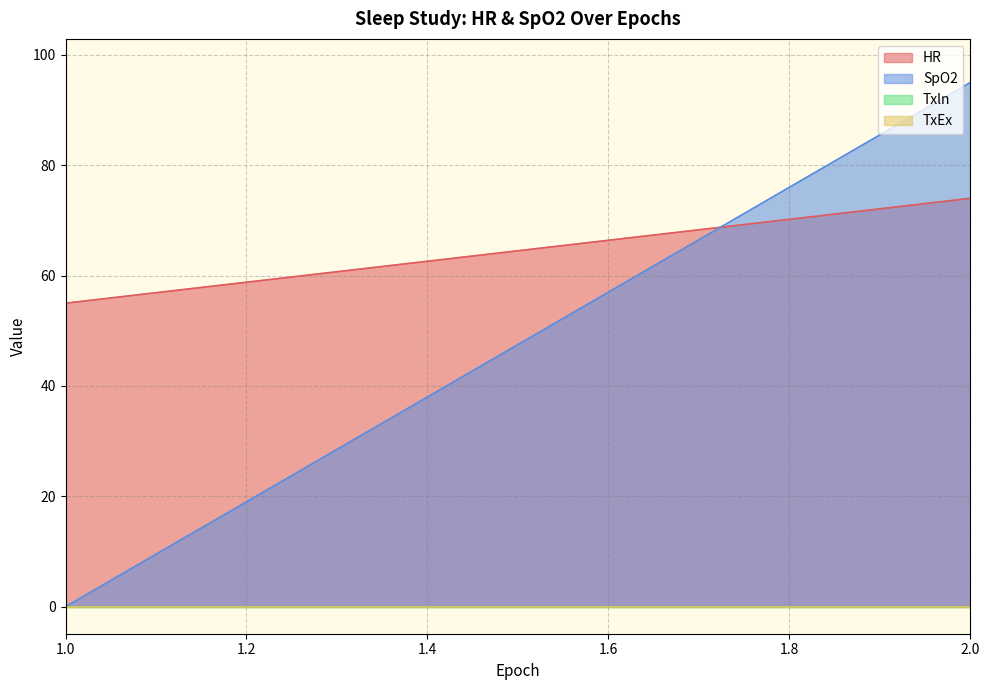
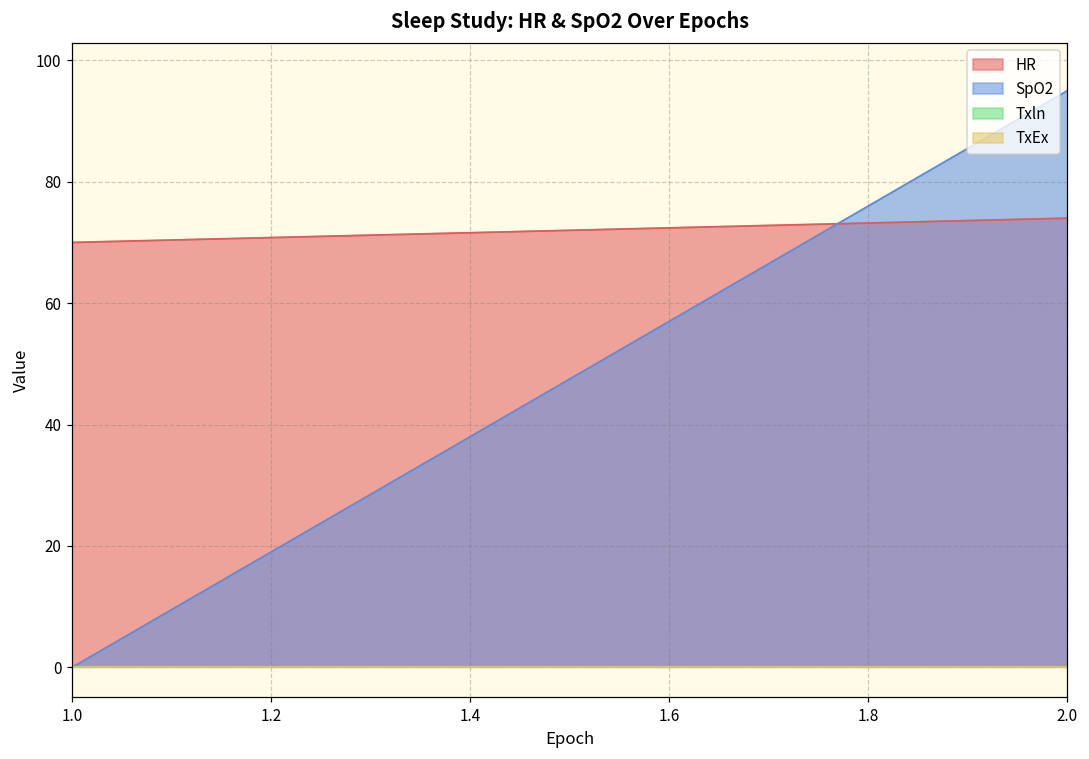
  {
    "HR": {
-     "1.0": 55,
+     "1.0": 70,
      "2.0": 74
    },
    "SpO2": {
      "2.0": 95
    },
    "TxEx": {
      "2.0": 0
    }
  }
